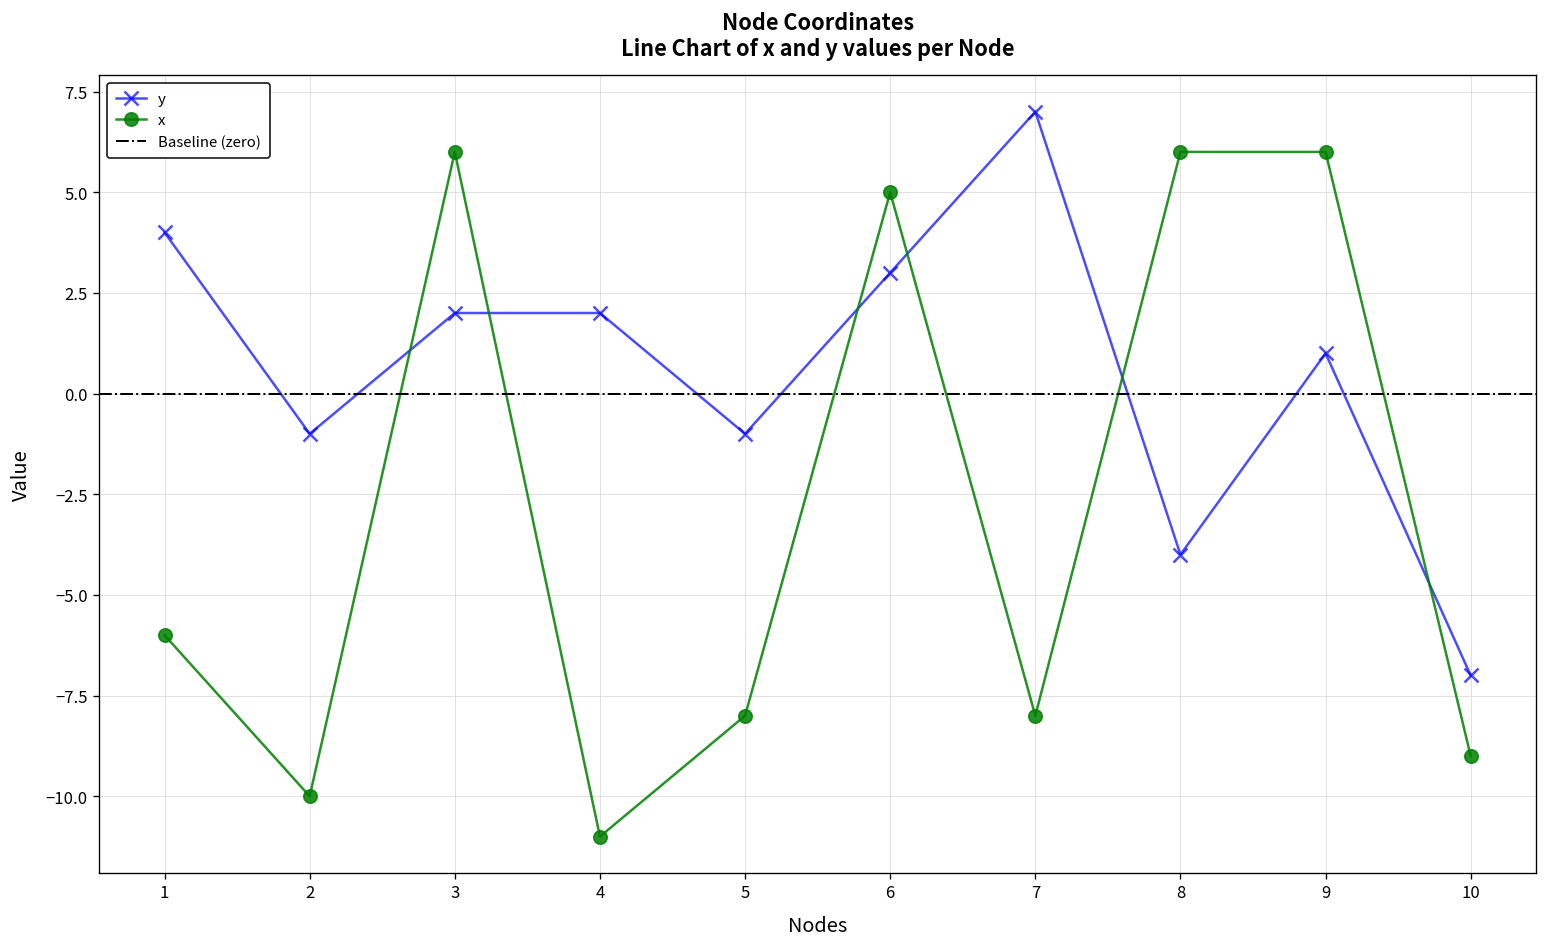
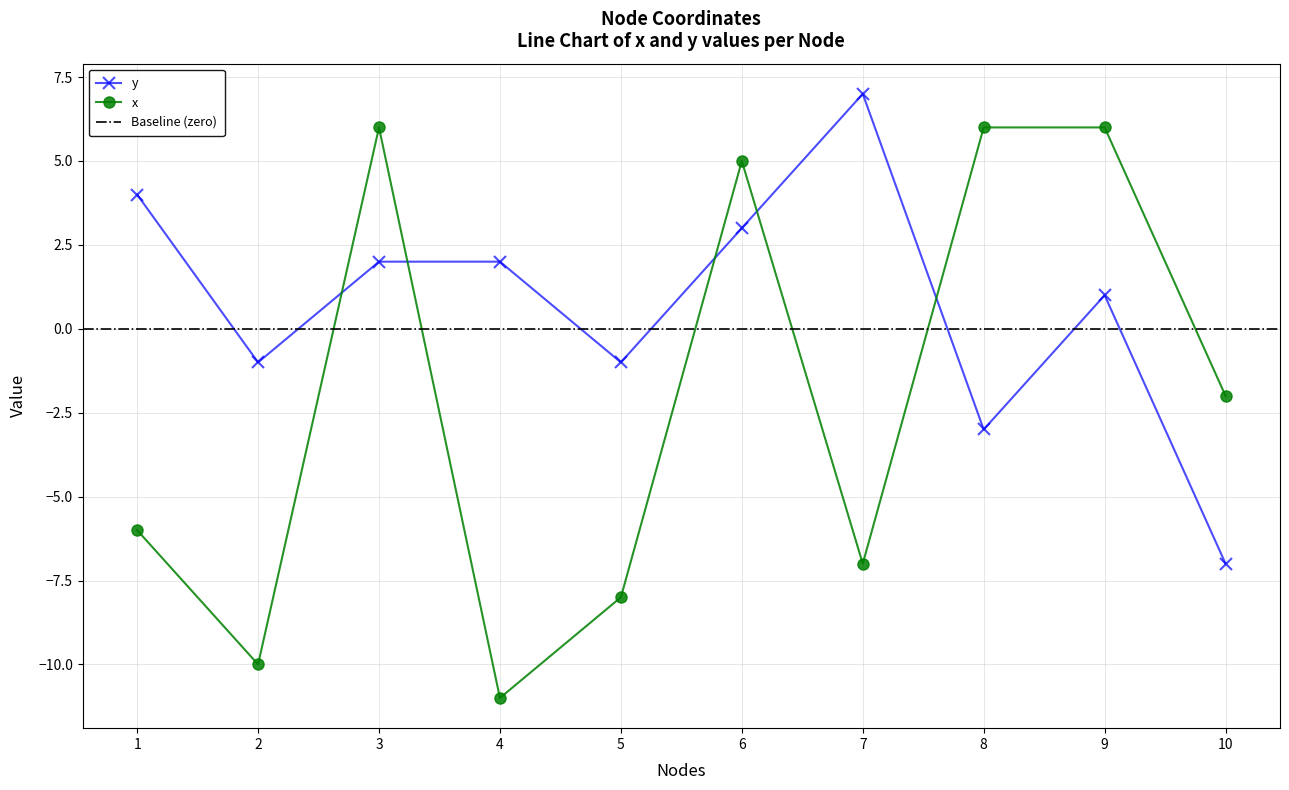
  {
    "y": {
      "1": 4,
      "2": -1,
      "3": 2,
      "4": 2,
      "5": -1,
      "6": 3,
      "7": 7,
-     "8": -4,
+     "8": -3,
      "9": 1,
      "10": -7
    },
    "x": {
      "1": -6,
      "2": -10,
      "3": 6,
      "4": -11,
      "5": -8,
      "6": 5,
-     "7": -8,
+     "7": -7,
      "8": 6,
      "9": 6,
-     "10": -9
+     "10": -2
    }
  }
